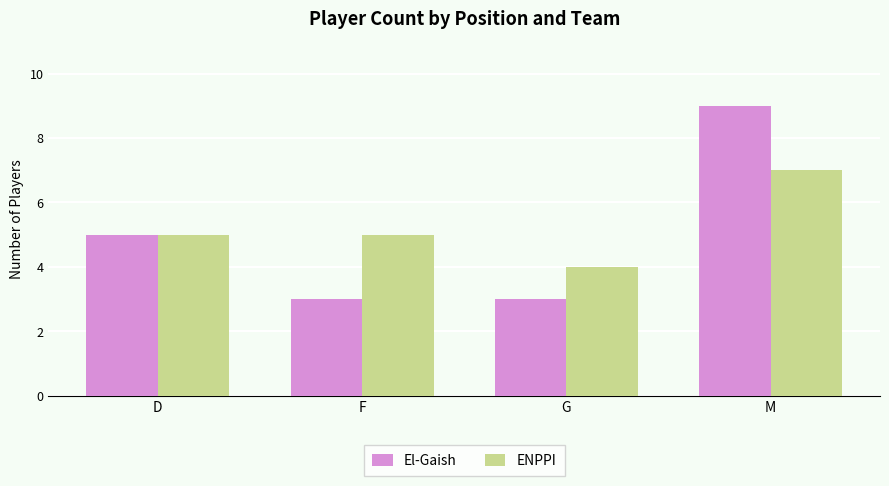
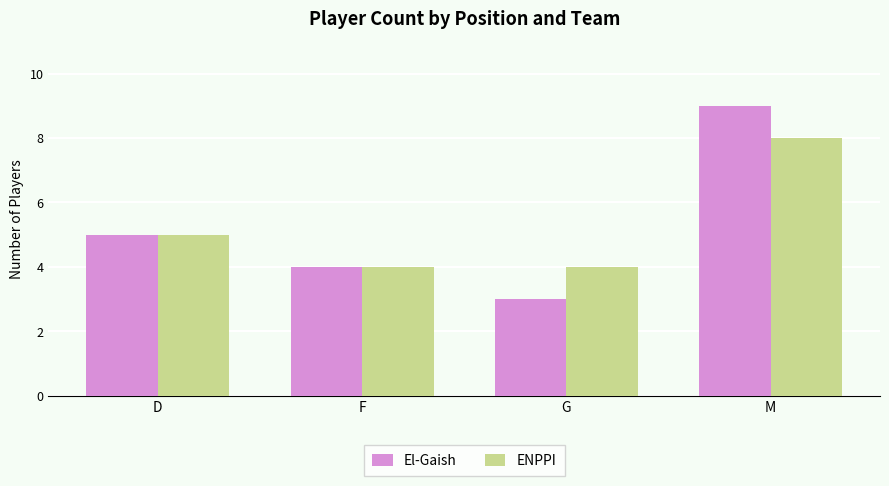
  {
    "El-Gaish": {
      "D": 5,
-     "F": 3,
+     "F": 4,
      "G": 3,
      "M": 9
    },
    "ENPPI": {
      "D": 5,
-     "F": 5,
+     "F": 4,
      "G": 4,
-     "M": 7
+     "M": 8
    }
  }
